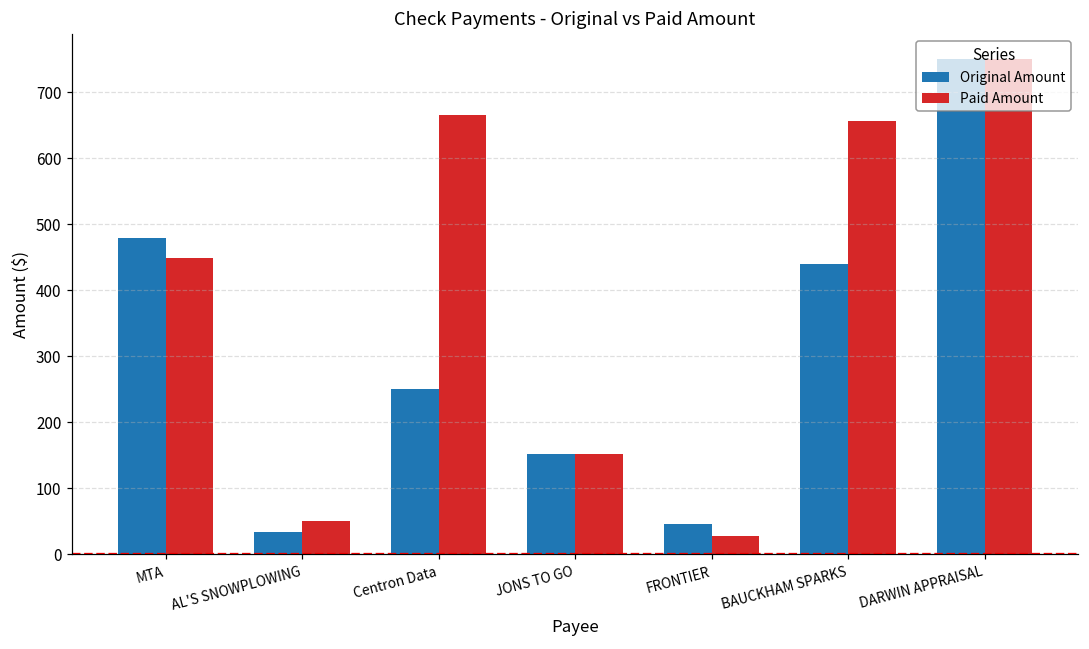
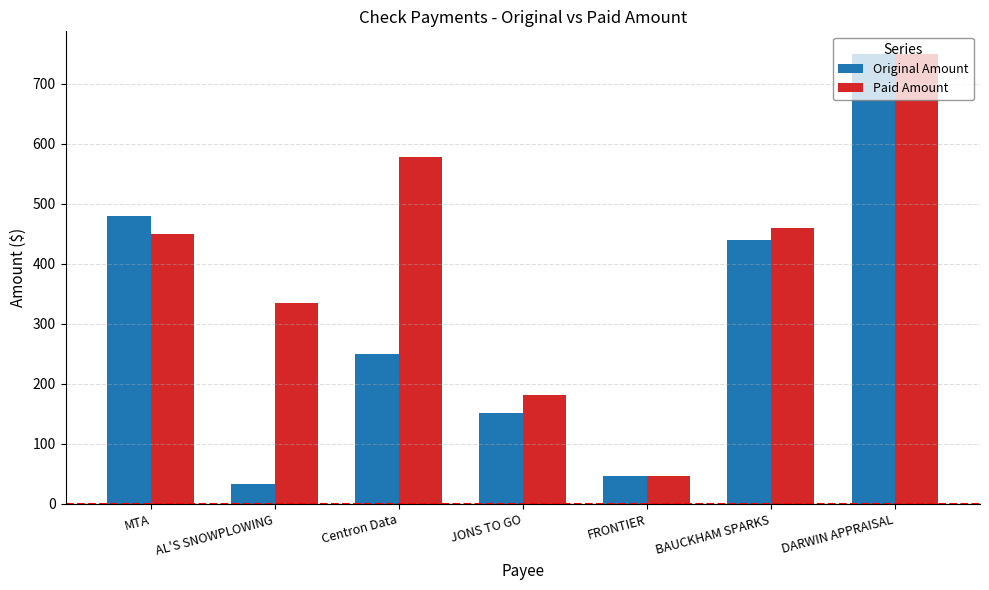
  {
    "Original Amount": {
      "MTA": 480,
      "AL'S SNOWPLOWING": 30,
      "Centron Data": 250,
      "JONS TO GO": 150,
      "FRONTIER": 50,
      "BAUCKHAM SPARKS": 440
    },
    "Paid Amount": {
      "MTA": 450,
-     "AL'S SNOWPLOWING": 50,
-     "Centron Data": 670,
-     "JONS TO GO": 150,
-     "FRONTIER": 30,
-     "BAUCKHAM SPARKS": 660
+     "AL'S SNOWPLOWING": 330,
+     "Centron Data": 580,
+     "JONS TO GO": 180,
+     "FRONTIER": 50,
+     "BAUCKHAM SPARKS": 460
    }
  }
